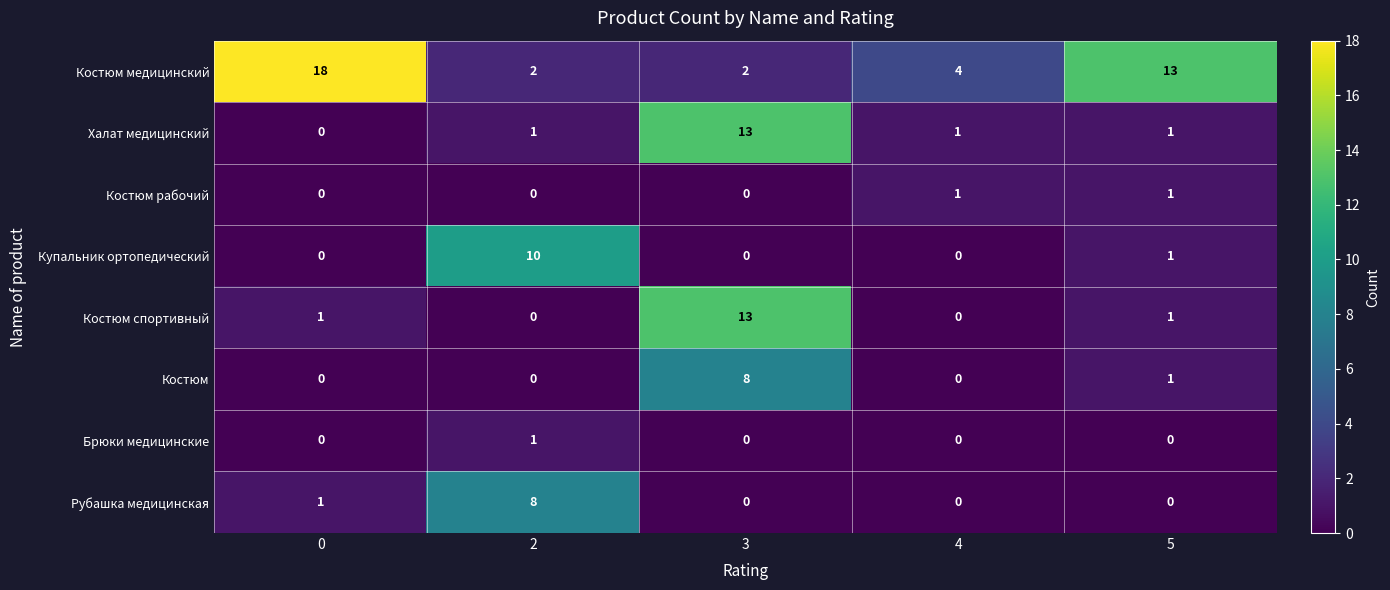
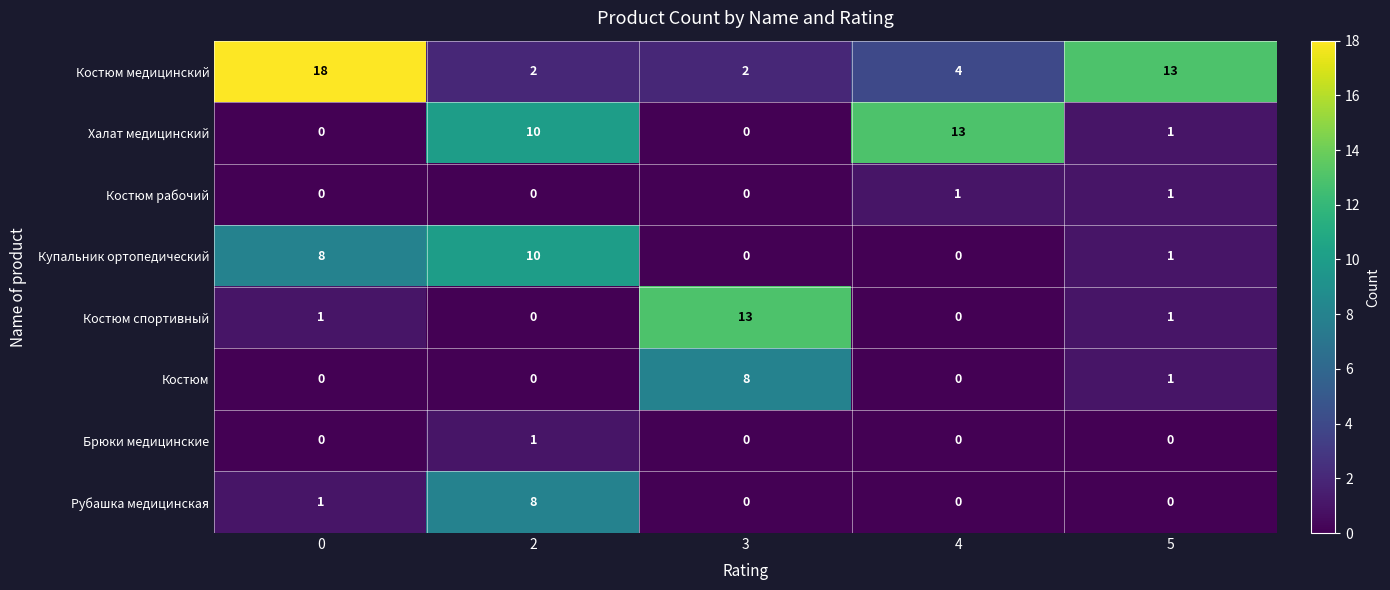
  {
    "Костюм медицинский": {
      "0": 18,
      "2": 2,
      "3": 2,
      "4": 4,
      "5": 13
    },
    "Халат медицинский": {
      "0": 0,
-     "2": 1,
-     "3": 13,
-     "4": 1,
+     "2": 10,
+     "3": 0,
+     "4": 13,
      "5": 1
    },
    "Костюм рабочий": {
      "0": 0,
      "2": 0,
      "3": 0,
      "4": 1,
      "5": 1
    },
    "Купальник ортопедический": {
-     "0": 0,
+     "0": 8,
      "2": 10,
      "3": 0,
      "4": 0,
      "5": 1
    },
    "Костюм спортивный": {
      "0": 1,
      "2": 0,
      "3": 13,
      "4": 0,
      "5": 1
    },
    "Костюм": {
      "0": 0,
      "2": 0,
      "3": 8,
      "4": 0,
      "5": 1
    },
    "Брюки медицинские": {
      "0": 0,
      "2": 1,
      "3": 0,
      "4": 0,
      "5": 0
    },
    "Рубашка медицинская": {
      "0": 1,
      "2": 8,
      "3": 0,
      "4": 0,
      "5": 0
    }
  }
